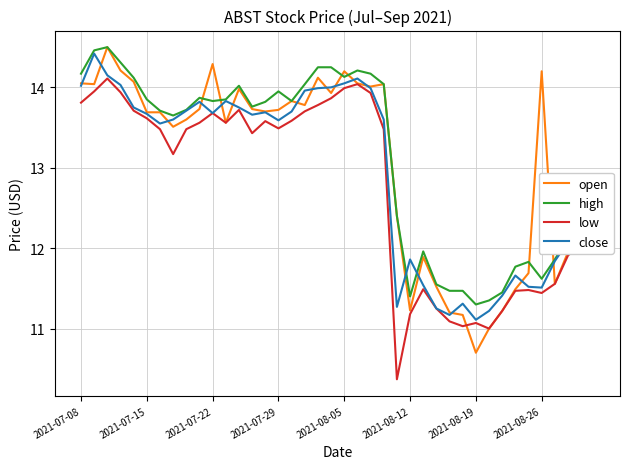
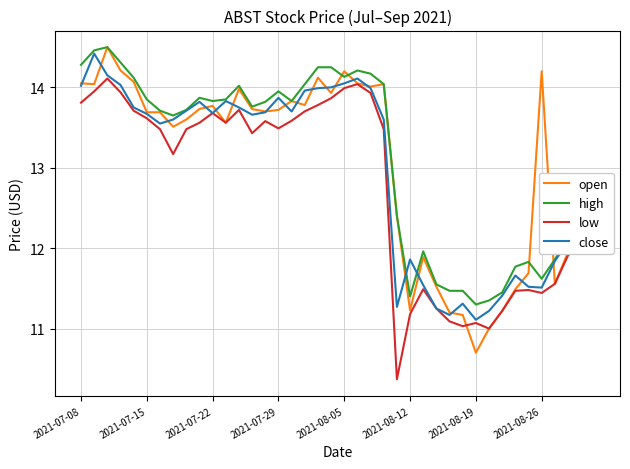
  {
    "open": {
-     "2021-07-22": 14.3,
+     "2021-07-22": 13.8,
      "2021-07-29": 13.7,
      "2021-08-05": 14.2,
      "2021-08-12": 11.2,
      "2021-08-19": 10.7,
      "2021-08-26": 14.2
    },
    "high": {
-     "2021-07-08": 14.2,
+     "2021-07-08": 14.3,
      "2021-07-15": 13.9,
      "2021-07-22": 13.8,
      "2021-07-29": 14.0,
      "2021-08-05": 14.1,
      "2021-08-12": 11.4,
      "2021-08-19": 11.3,
      "2021-08-26": 11.6
    },
    "low": {
      "2021-07-08": 13.8,
      "2021-07-15": 13.6,
      "2021-07-29": 13.5,
      "2021-08-05": 14.0,
      "2021-08-12": 11.2,
      "2021-08-19": 11.1,
      "2021-08-26": 11.4
    },
    "close": {
-     "2021-07-29": 13.6,
+     "2021-07-29": 13.9,
      "2021-08-05": 14.1,
      "2021-08-12": 11.9,
      "2021-08-19": 11.1,
      "2021-08-26": 11.5
    }
  }
